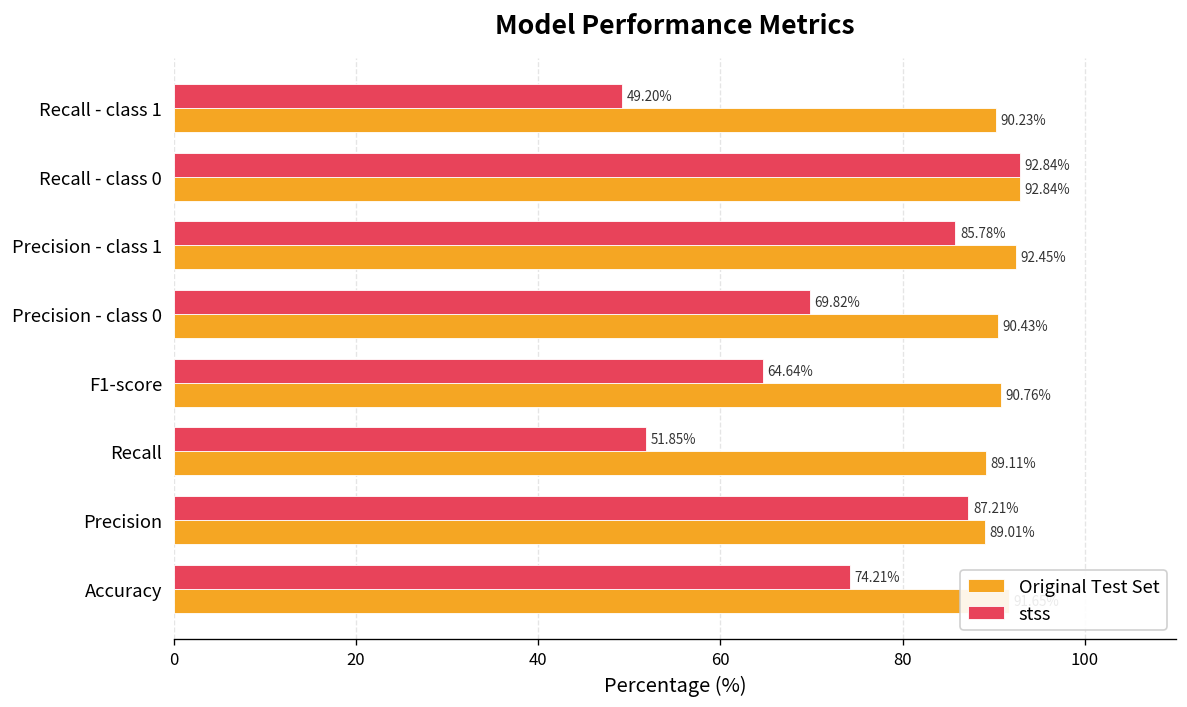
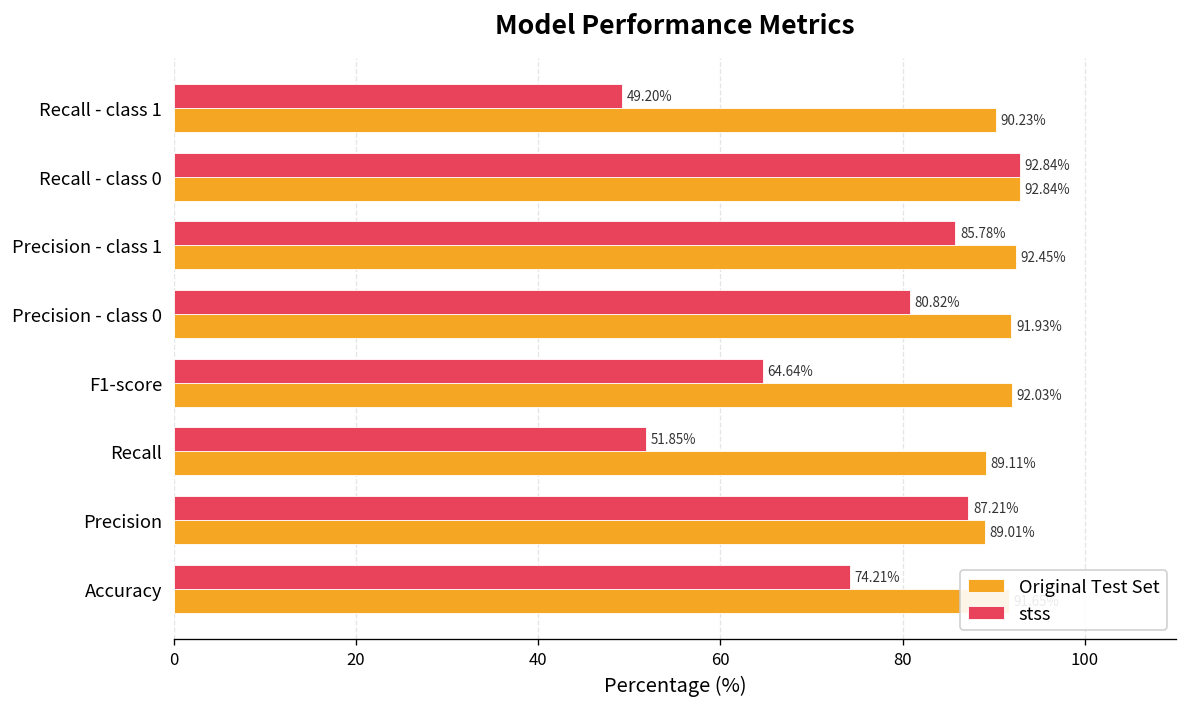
  {
    "Original Test Set": {
      "Recall - class 1": "90.23%",
      "Recall - class 0": "92.84%",
      "Precision - class 1": "92.45%",
-     "Precision - class 0": "90.43%",
-     "F1-score": "90.76%",
+     "Precision - class 0": "91.93%",
+     "F1-score": "92.03%",
      "Recall": "89.11%",
      "Precision": "89.01%"
    },
    "stss": {
      "Recall - class 1": "49.20%",
      "Recall - class 0": "92.84%",
      "Precision - class 1": "85.78%",
-     "Precision - class 0": "69.82%",
+     "Precision - class 0": "80.82%",
      "F1-score": "64.64%",
      "Recall": "51.85%",
      "Precision": "87.21%",
      "Accuracy": "74.21%"
    }
  }
